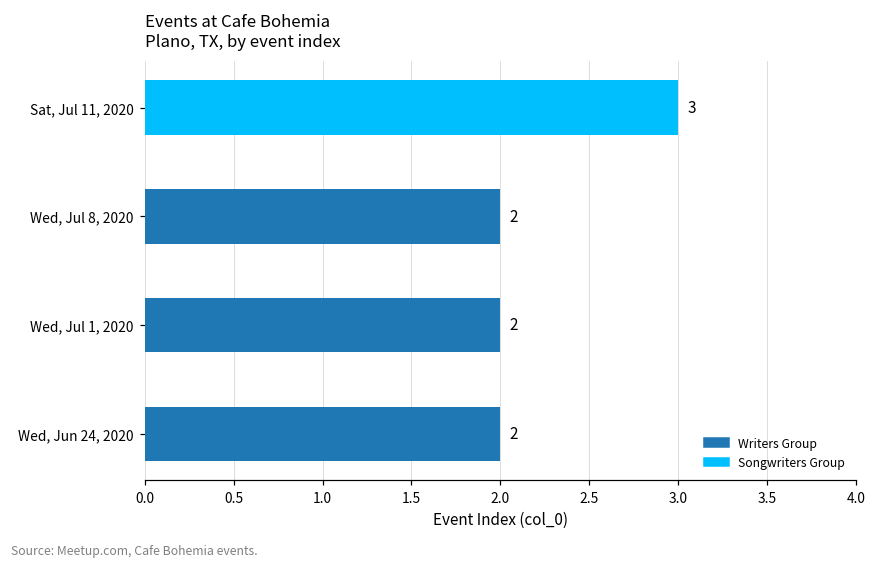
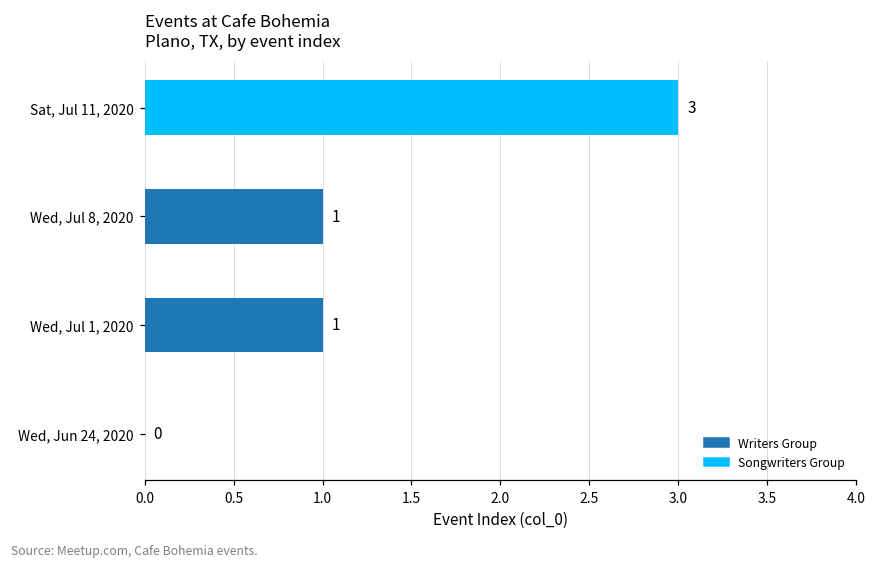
  {
    "Sat, Jul 11, 2020": 3,
-   "Wed, Jul 8, 2020": 2,
-   "Wed, Jul 1, 2020": 2,
-   "Wed, Jun 24, 2020": 2
+   "Wed, Jul 8, 2020": 1,
+   "Wed, Jul 1, 2020": 1,
+   "Wed, Jun 24, 2020": 0
  }
